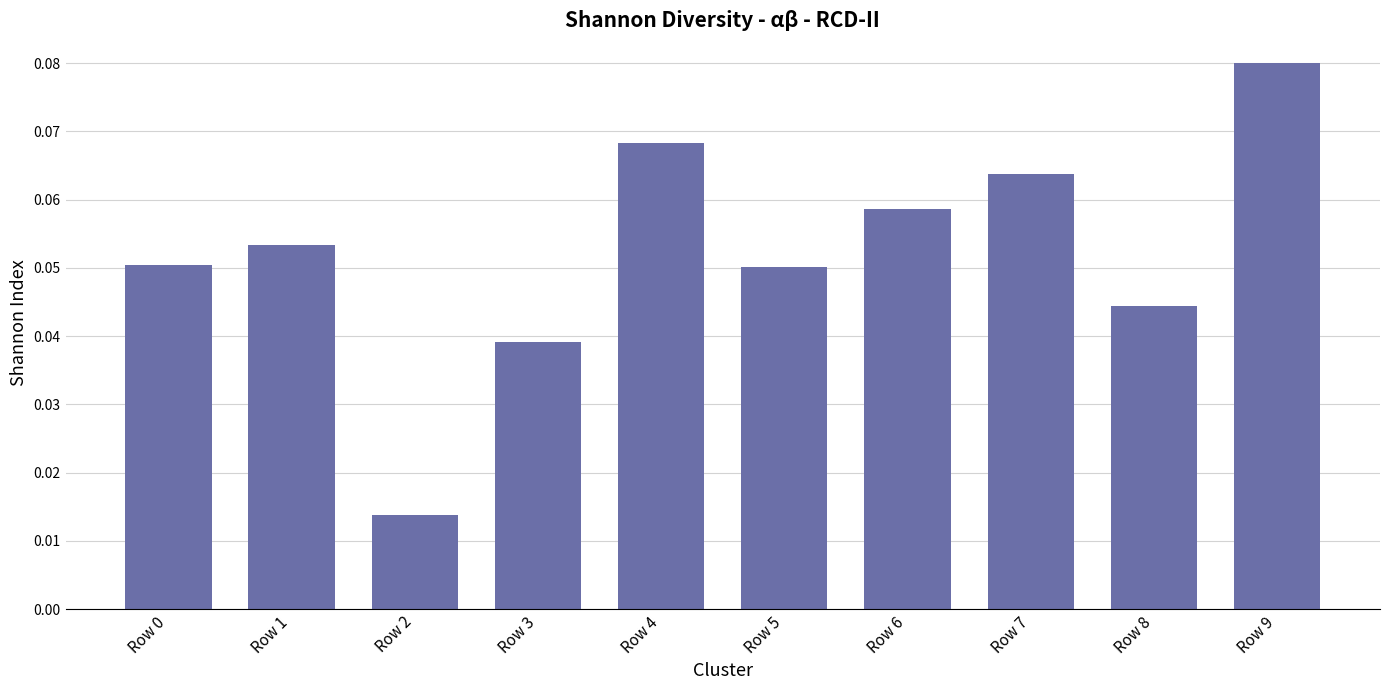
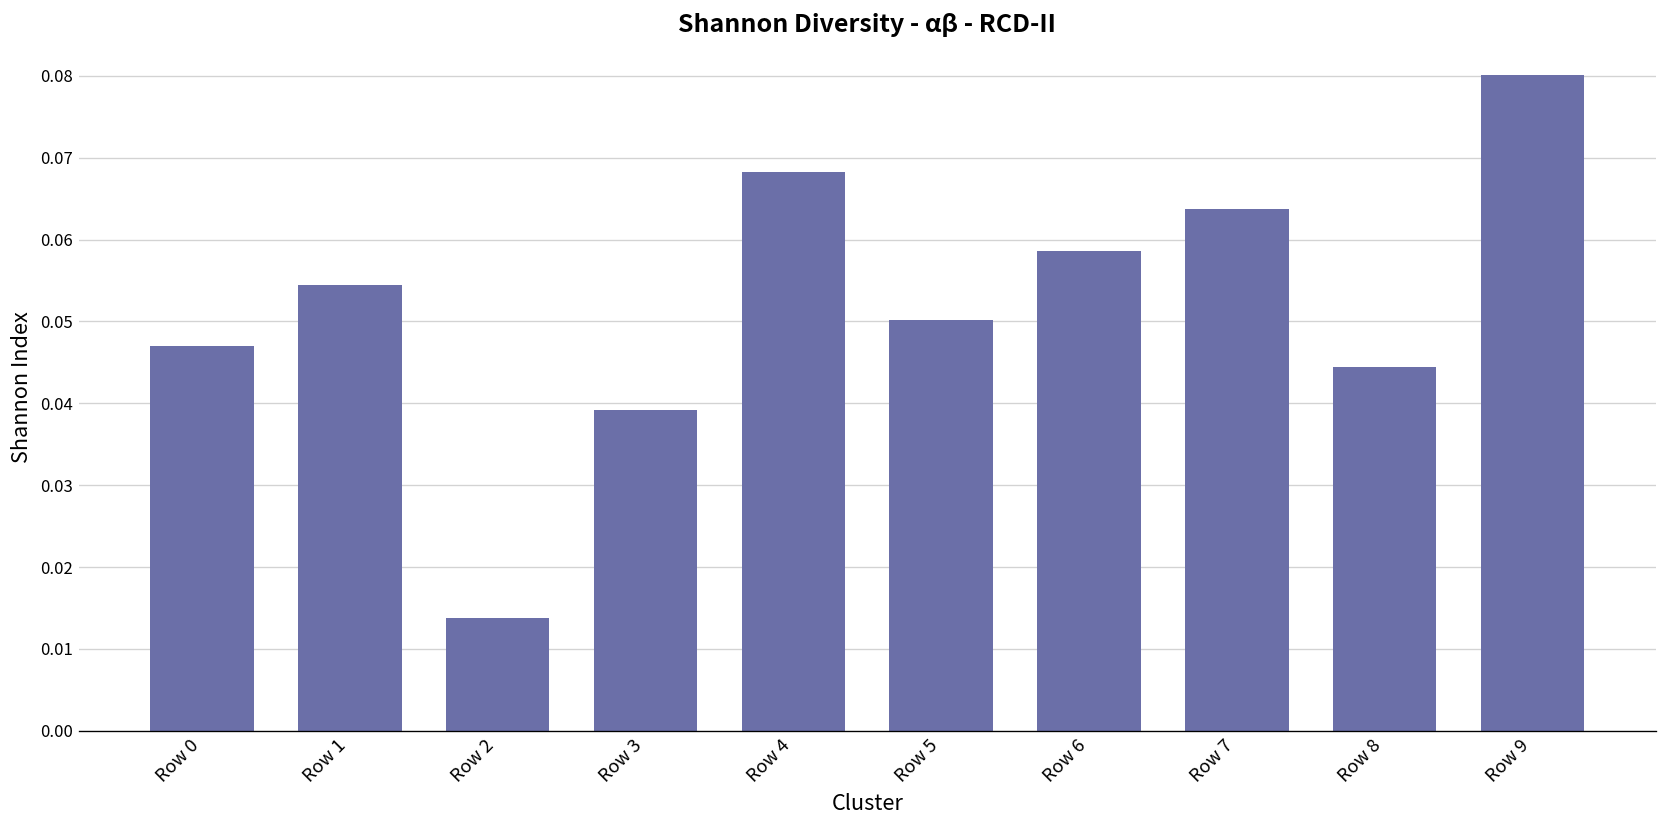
  {
-   "Row 0": 0.050,
-   "Row 1": 0.053,
+   "Row 0": 0.047,
+   "Row 1": 0.055,
    "Row 2": 0.014,
    "Row 3": 0.039,
    "Row 4": 0.068,
    "Row 5": 0.050,
    "Row 6": 0.059,
    "Row 7": 0.064,
    "Row 8": 0.044,
    "Row 9": 0.080
  }
